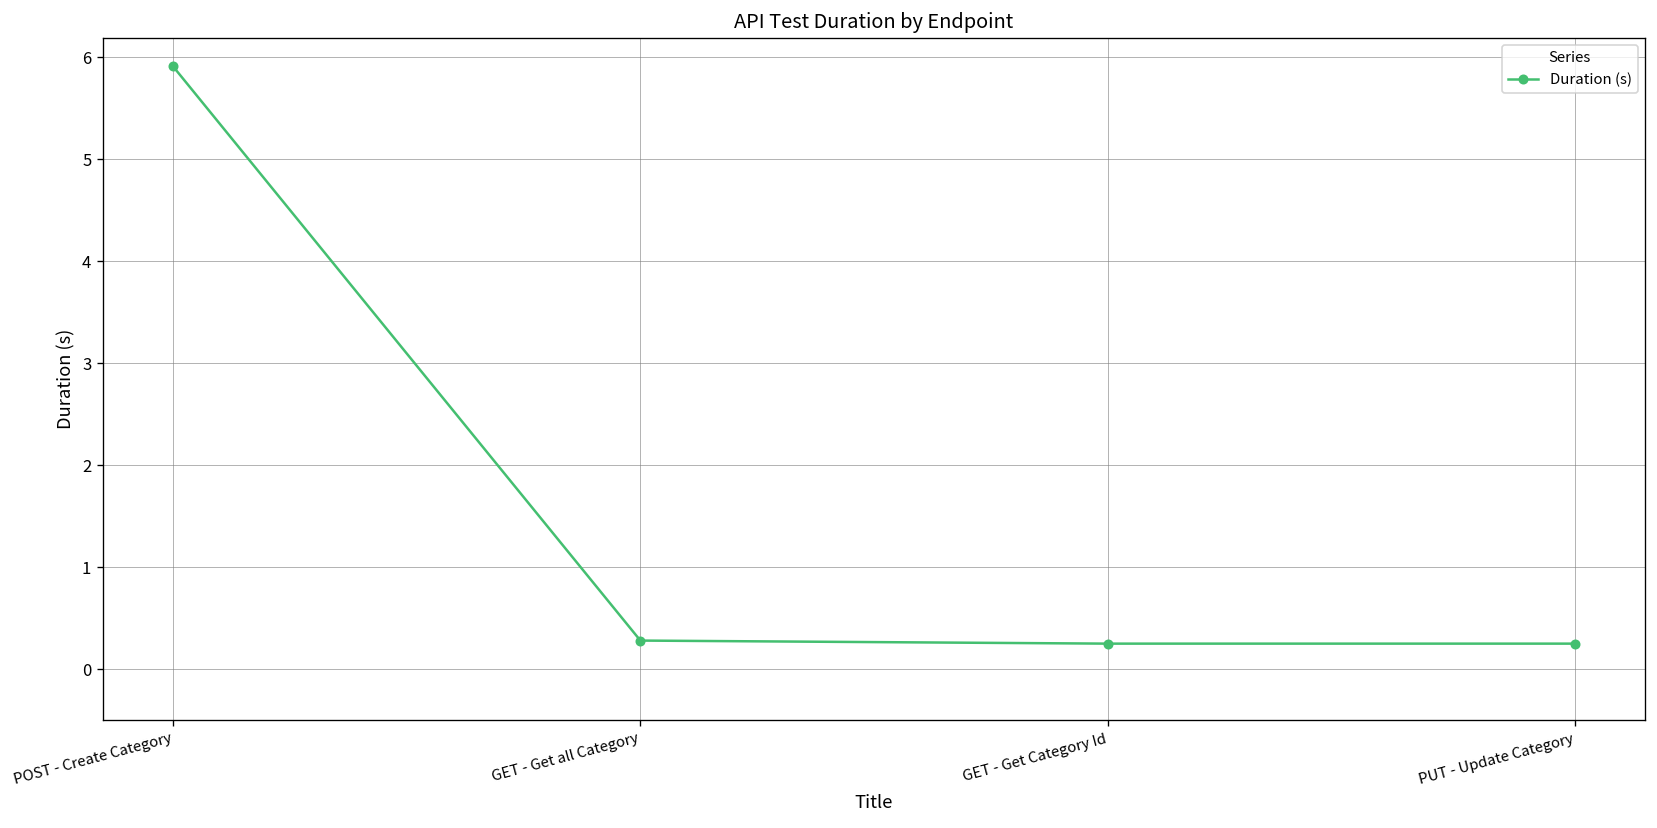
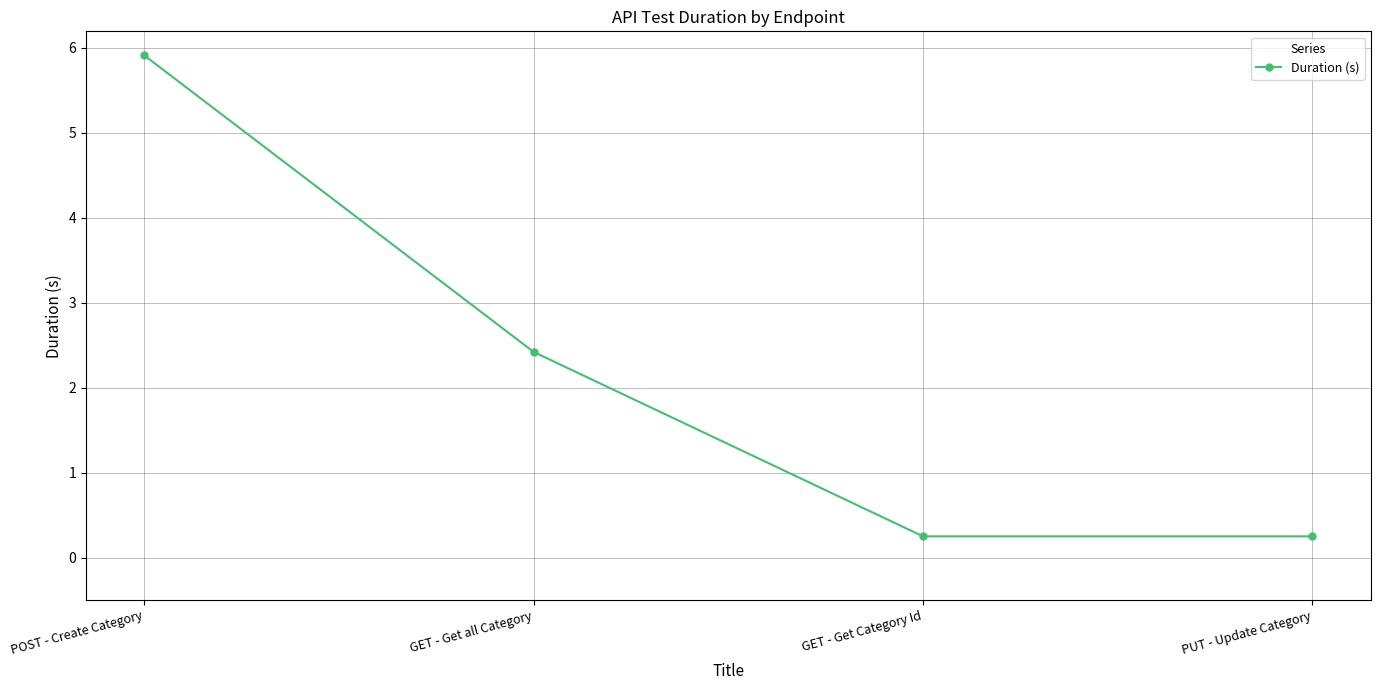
  {
    "POST - Create Category": 5.9,
-   "GET - Get all Category": 0.3,
+   "GET - Get all Category": 2.4,
    "GET - Get Category Id": 0.3,
    "PUT - Update Category": 0.3
  }
